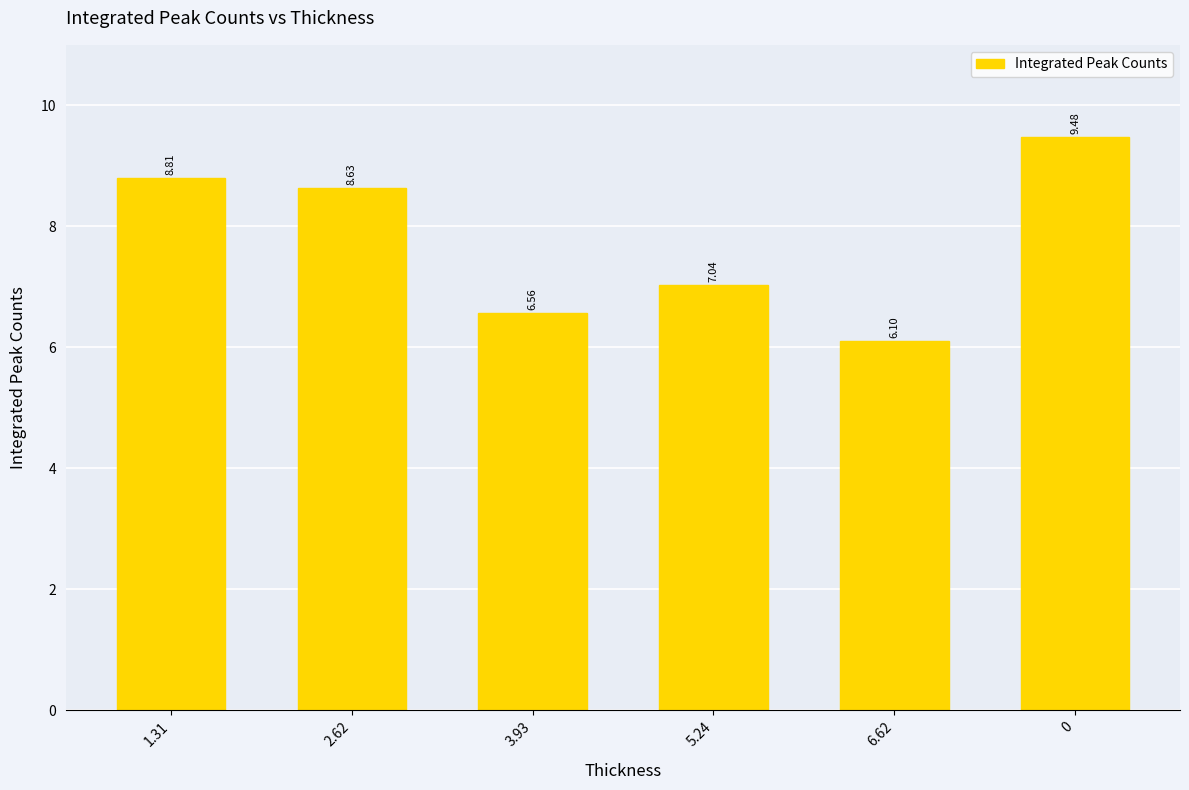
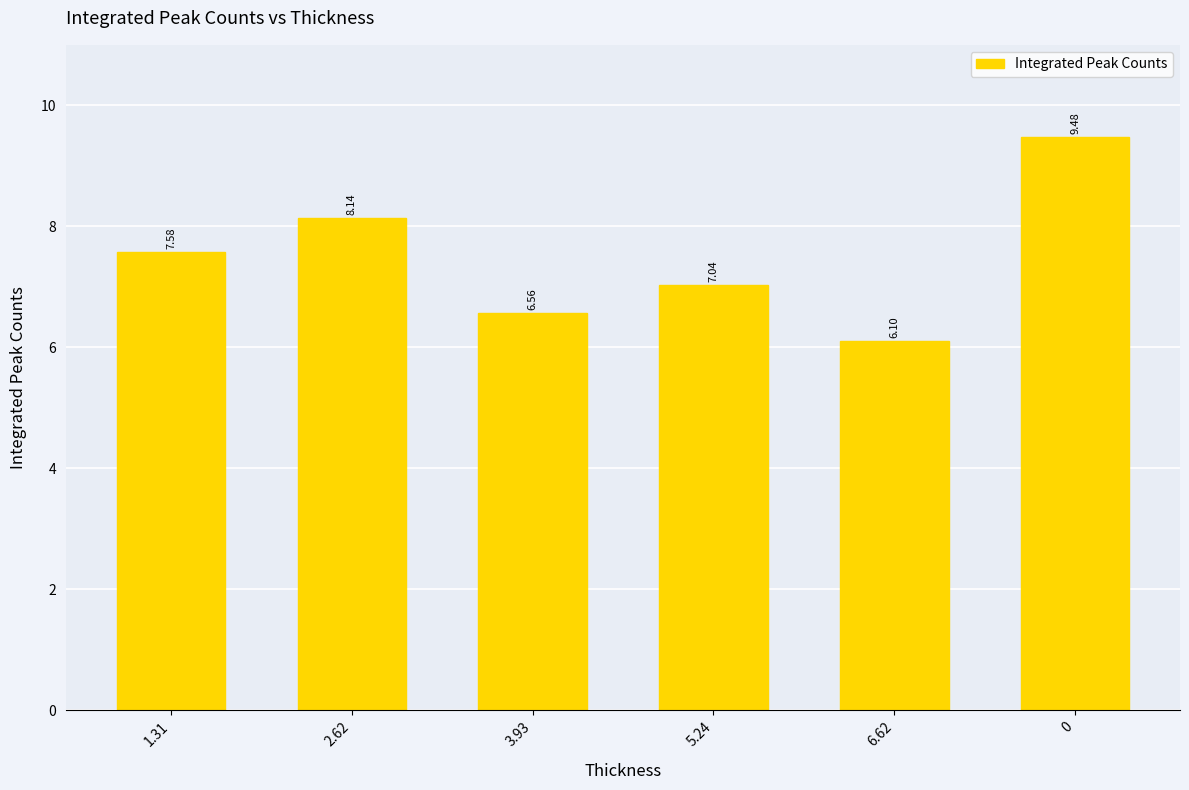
  {
-   "1.31": 8.81,
-   "2.62": 8.63,
+   "1.31": 7.58,
+   "2.62": 8.14,
    "3.93": 6.56,
    "5.24": 7.04,
    "6.62": 6.10,
    "0": 9.48
  }
